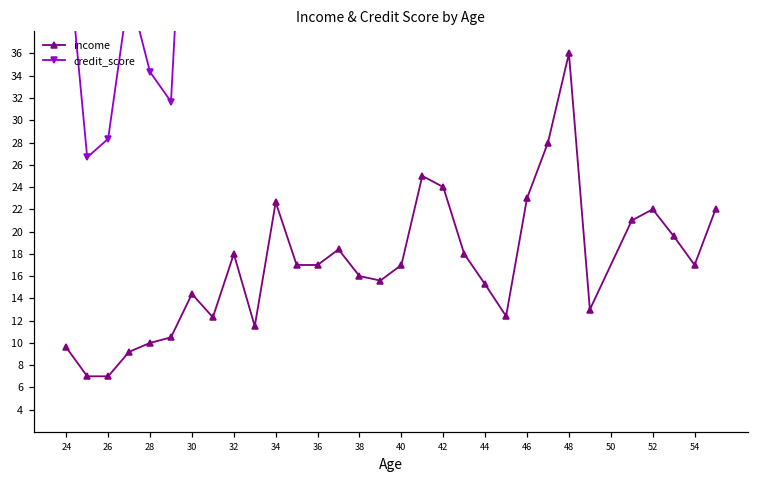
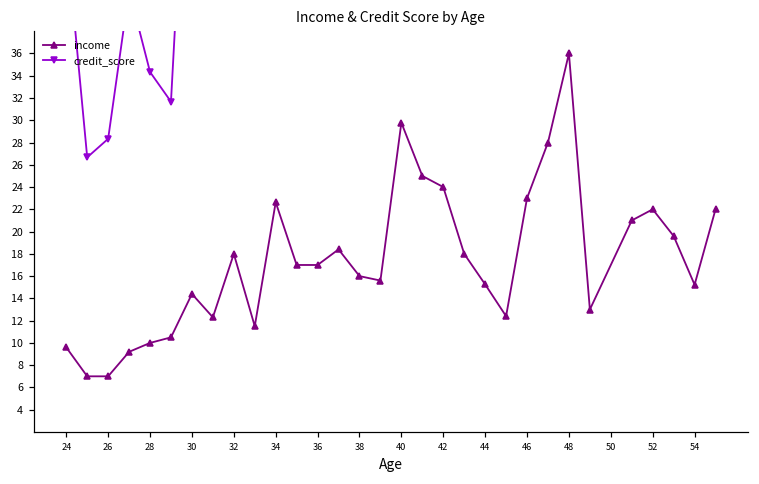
  {
    "income": {
      "24": 9.6,
      "26": 7.0,
      "28": 10.0,
      "30": 14.4,
      "32": 18.0,
      "34": 22.6,
      "36": 17.0,
      "38": 16.0,
-     "40": 17.0,
+     "40": 29.8,
      "42": 24.0,
      "44": 15.3,
      "46": 23.0,
      "48": 36.0,
      "52": 22.0,
-     "54": 17.0
+     "54": 15.2
    },
    "credit_score": {
      "26": 28.3,
      "28": 34.3
    }
  }
